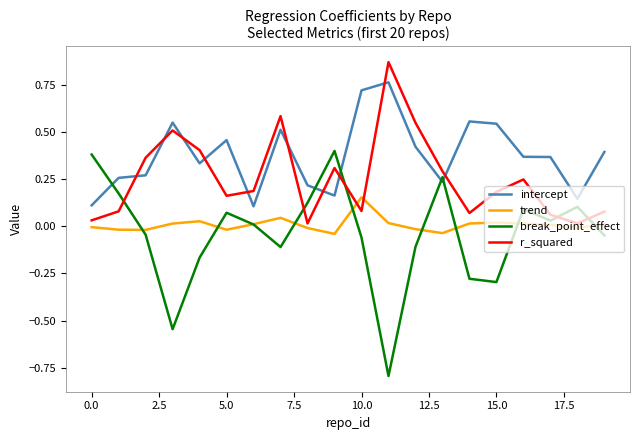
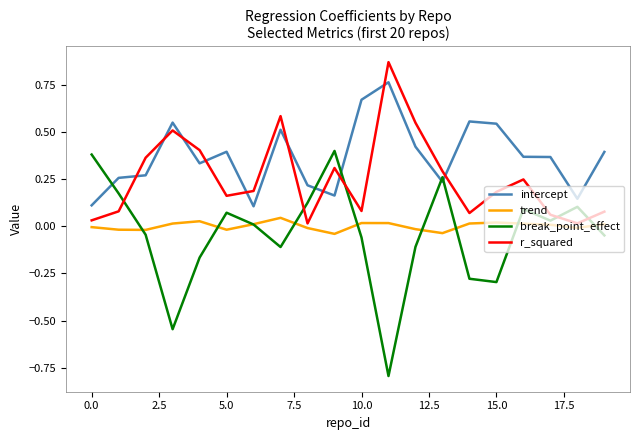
  {
    "intercept": {
      "0.0": 0.11,
-     "5.0": 0.46,
-     "10.0": 0.72,
+     "5.0": 0.40,
+     "10.0": 0.67,
      "15.0": 0.55
    },
    "trend": {
      "0.0": 0.00,
      "5.0": -0.02,
-     "10.0": 0.15
+     "10.0": 0.02
    },
    "break_point_effect": {
      "0.0": 0.38,
      "5.0": 0.07,
      "10.0": -0.06,
      "15.0": -0.30
    },
    "r_squared": {
      "0.0": 0.03,
      "5.0": 0.16,
      "10.0": 0.08
    }
  }
